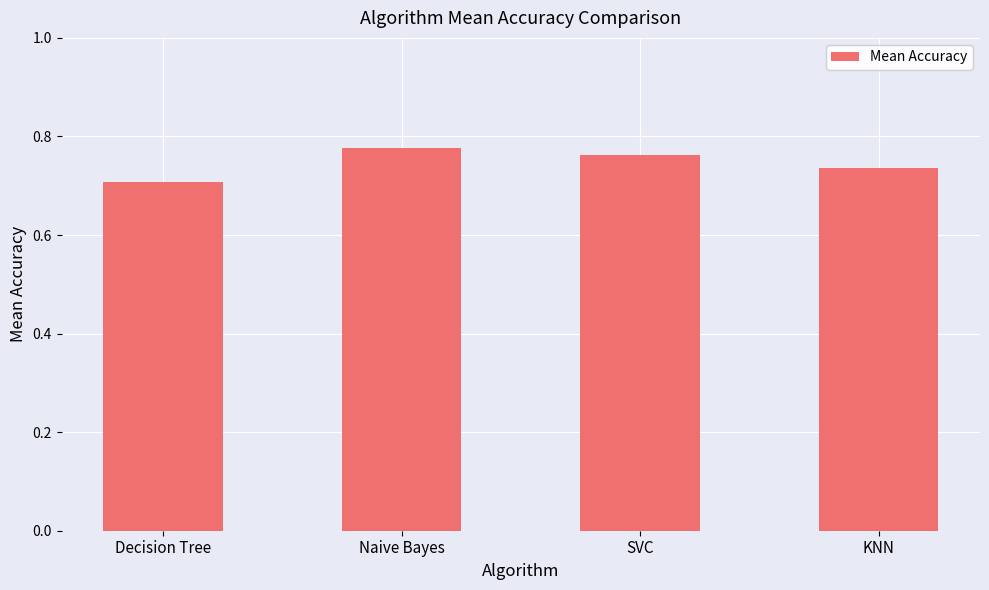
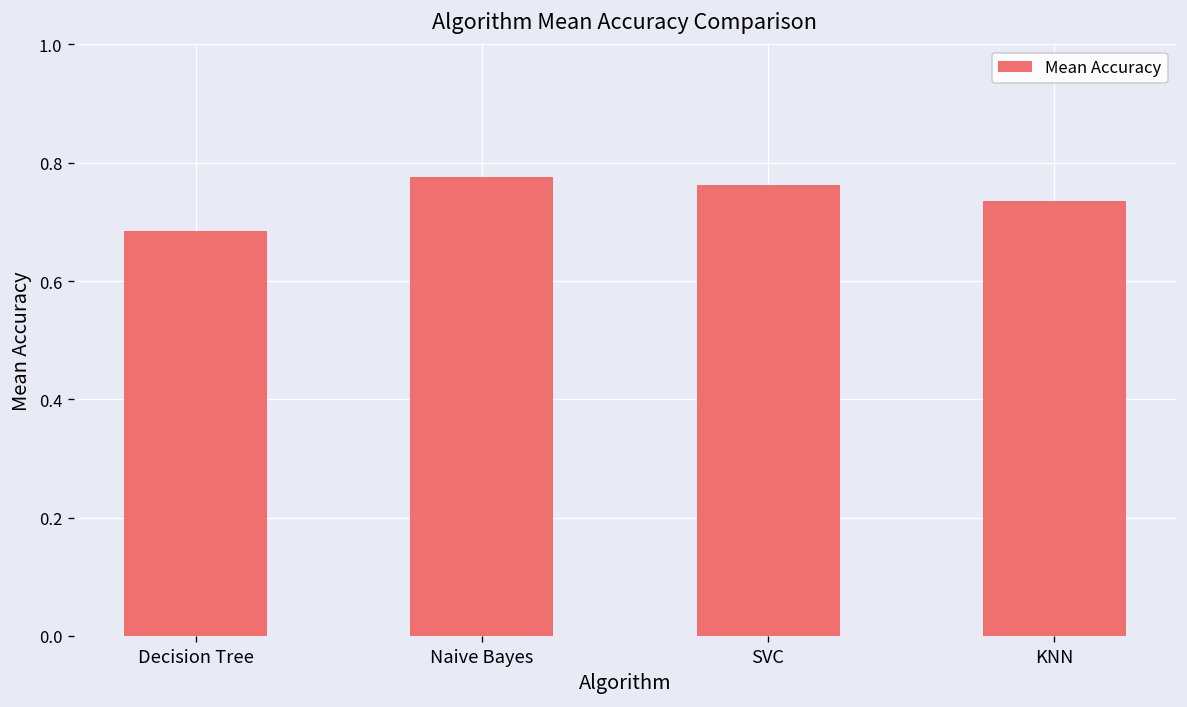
  {
-   "Decision Tree": 0.71,
+   "Decision Tree": 0.69,
    "Naive Bayes": 0.78,
    "SVC": 0.76,
    "KNN": 0.74
  }
